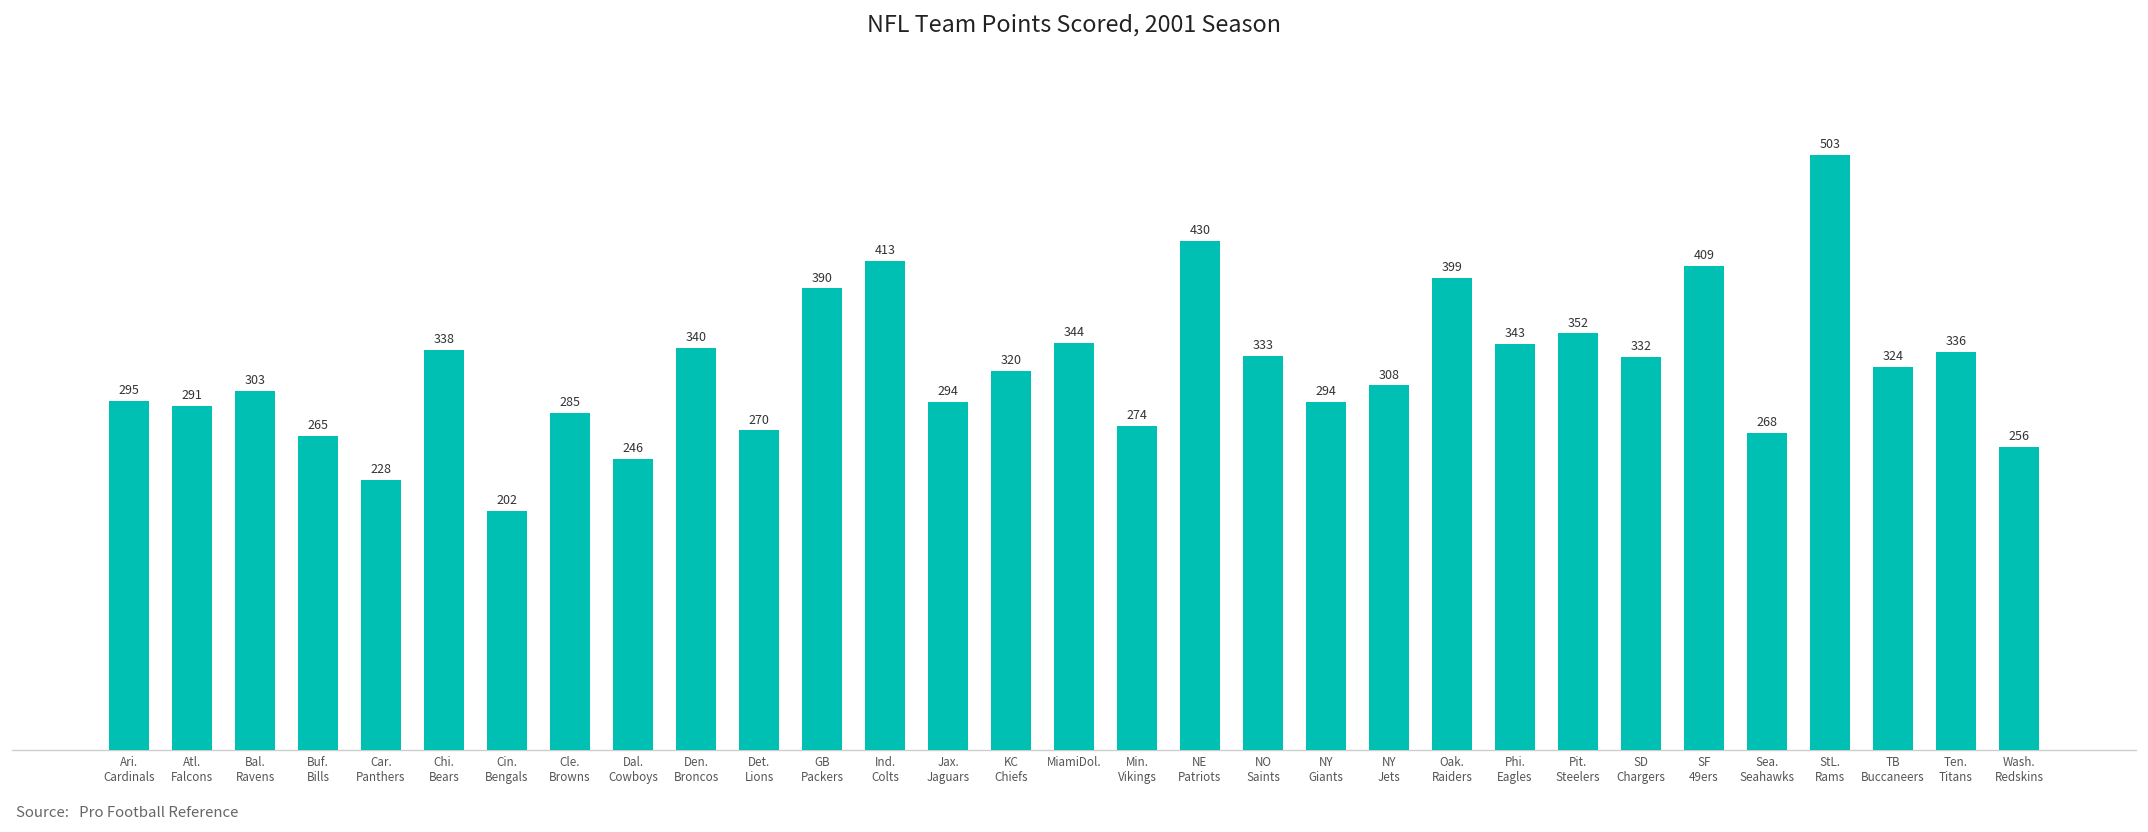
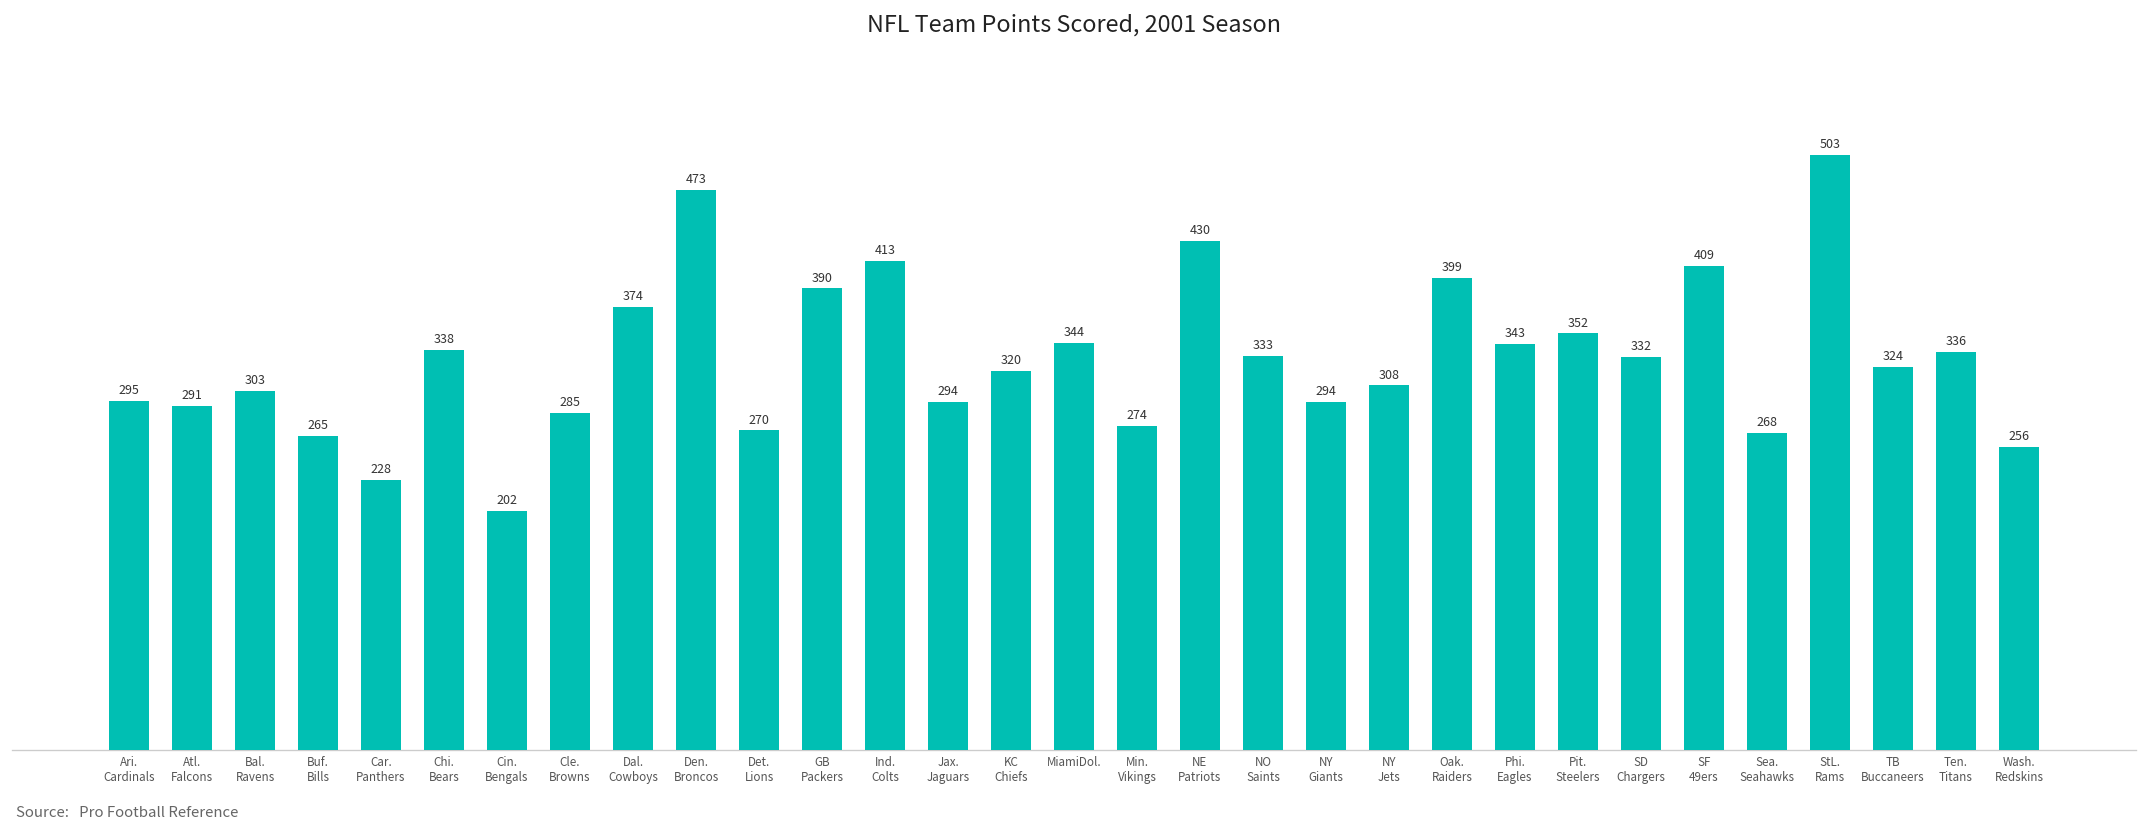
  {
    "Ari. Cardinals": 295,
    "Atl. Falcons": 291,
    "Bal. Ravens": 303,
    "Buf. Bills": 265,
    "Car. Panthers": 228,
    "Chi. Bears": 338,
    "Cin. Bengals": 202,
    "Cle. Browns": 285,
-   "Dal. Cowboys": 246,
-   "Den. Broncos": 340,
+   "Dal. Cowboys": 374,
+   "Den. Broncos": 473,
    "Det. Lions": 270,
    "GB Packers": 390,
    "Ind. Colts": 413,
    "Jax. Jaguars": 294,
    "KC Chiefs": 320,
    "MiamiDol.": 344,
    "Min. Vikings": 274,
    "NE Patriots": 430,
    "NO Saints": 333,
    "NY Giants": 294,
    "NY Jets": 308,
    "Oak. Raiders": 399,
    "Phi. Eagles": 343,
    "Pit. Steelers": 352,
    "SD Chargers": 332,
    "SF 49ers": 409,
    "Sea. Seahawks": 268,
    "StL. Rams": 503,
    "TB Buccaneers": 324,
    "Ten. Titans": 336,
    "Wash. Redskins": 256
  }
